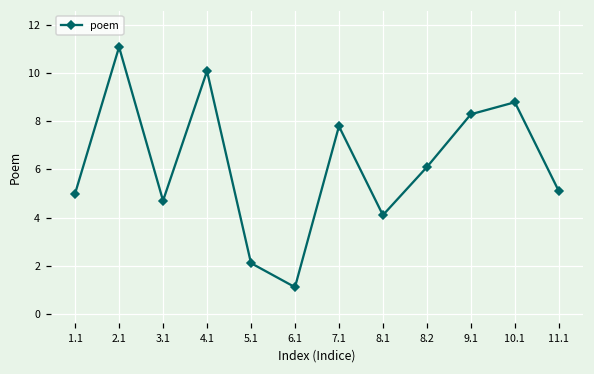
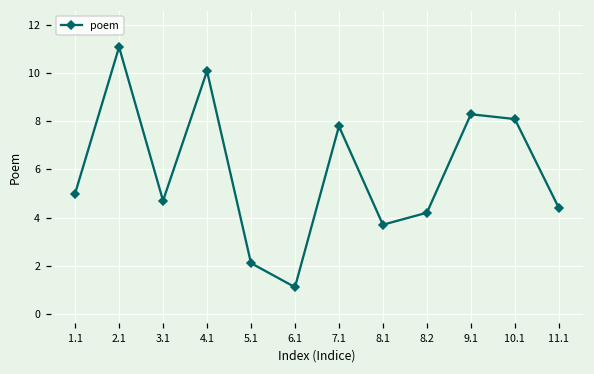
  {
    "1.1": 5.0,
    "2.1": 11.1,
    "3.1": 4.7,
    "4.1": 10.1,
    "5.1": 2.1,
    "6.1": 1.1,
    "7.1": 7.8,
-   "8.1": 4.1,
-   "8.2": 6.1,
+   "8.1": 3.7,
+   "8.2": 4.2,
    "9.1": 8.3,
-   "10.1": 8.8,
-   "11.1": 5.1
+   "10.1": 8.1,
+   "11.1": 4.4
  }
